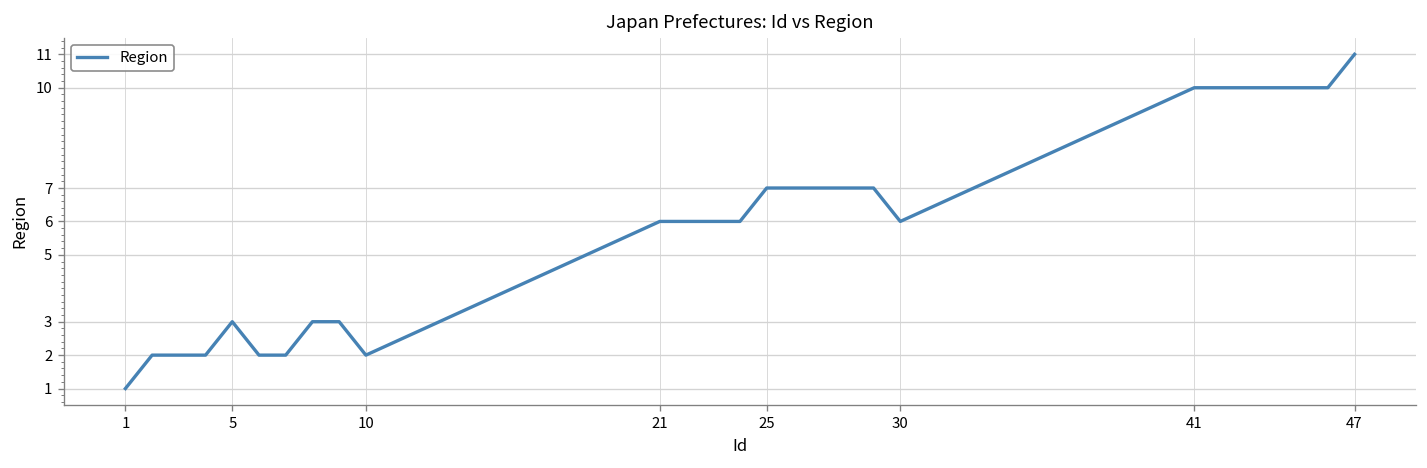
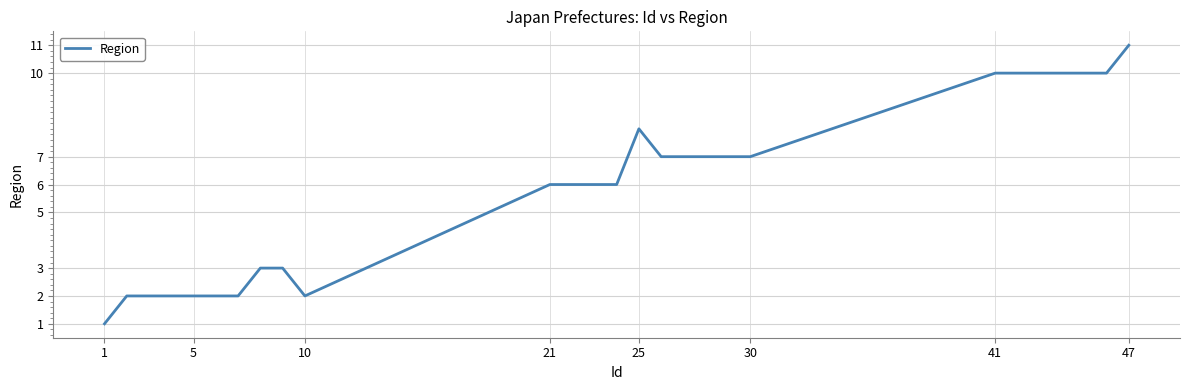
  {
    "1": 1,
-   "5": 3,
+   "5": 2,
    "10": 2,
    "21": 6,
-   "25": 7,
-   "30": 6,
+   "25": 8,
+   "30": 7,
    "41": 10,
    "47": 11
  }
